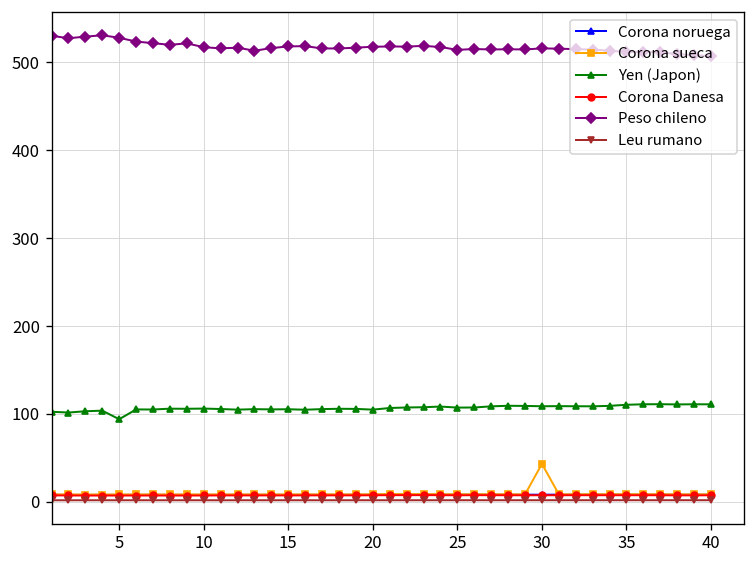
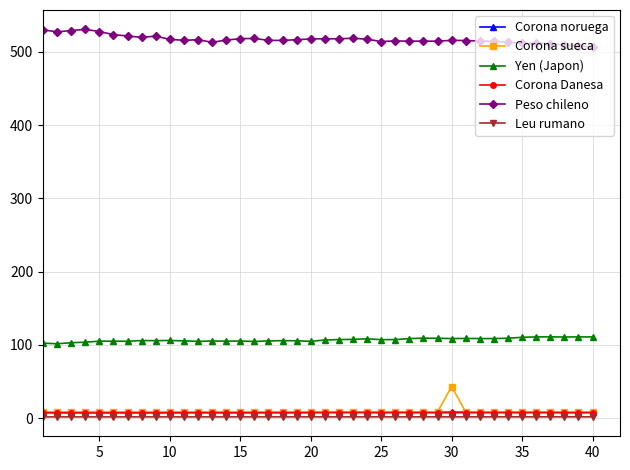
  {
    "Corona sueca": {
      "30": 40
    },
    "Yen (Japon)": {
-     "5": 90,
+     "5": 110,
      "10": 110,
      "15": 110,
      "20": 100,
      "25": 110,
      "30": 110,
      "35": 110,
      "40": 110
    },
    "Peso chileno": {
      "5": 530,
      "10": 520,
      "15": 520,
      "20": 520,
      "25": 510,
      "30": 520
    },
    "Leu rumano": {
      "5": 0,
      "10": 0,
      "15": 0,
      "20": 0,
      "25": 0,
      "30": 0,
      "35": 0,
      "40": 0
    }
  }
